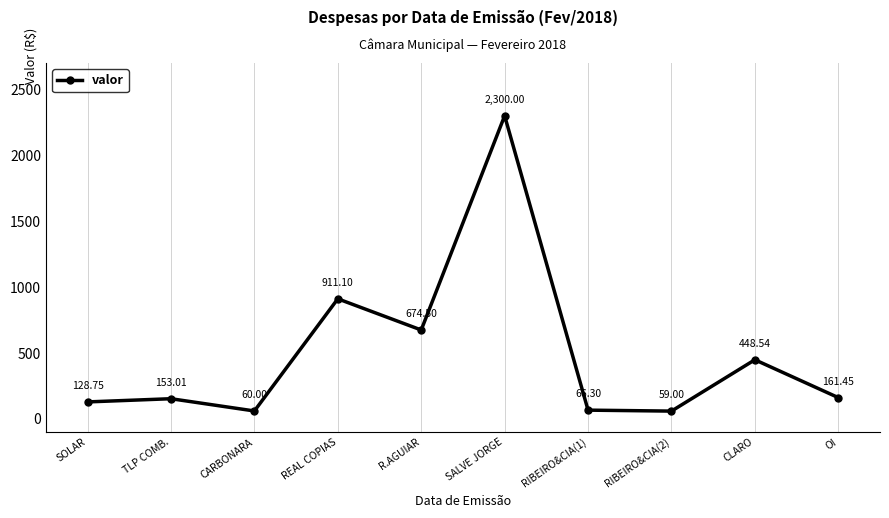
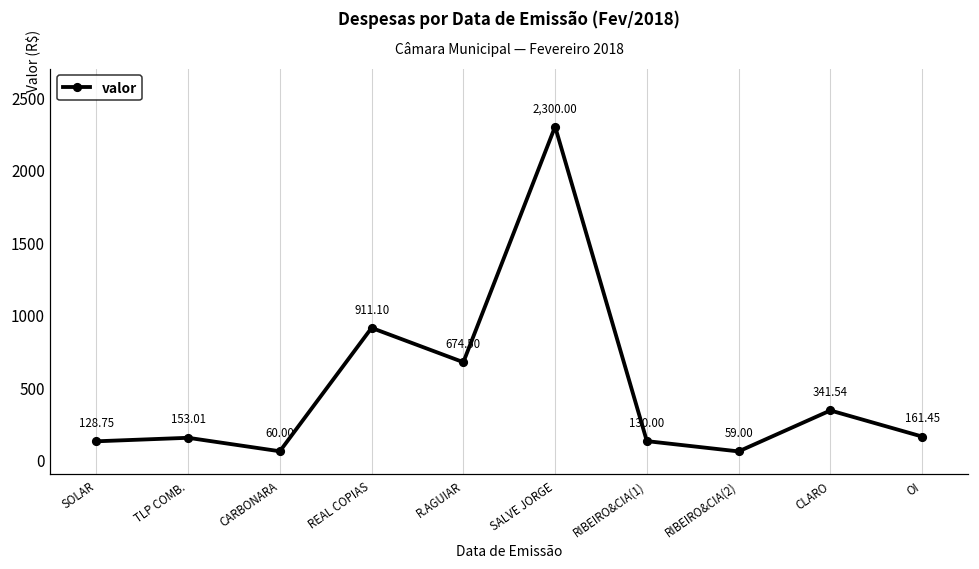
  {
    "SOLAR": "128.75",
    "TLP COMB.": "153.01",
    "CARBONARA": "60.00",
    "REAL COPIAS": "911.10",
    "R.AGUIAR": "674.50",
    "SALVE JORGE": "2,300.00",
-   "RIBEIRO&CIA(1)": "66.30",
+   "RIBEIRO&CIA(1)": "130.00",
    "RIBEIRO&CIA(2)": "59.00",
-   "CLARO": "448.54",
+   "CLARO": "341.54",
    "OI": "161.45"
  }
